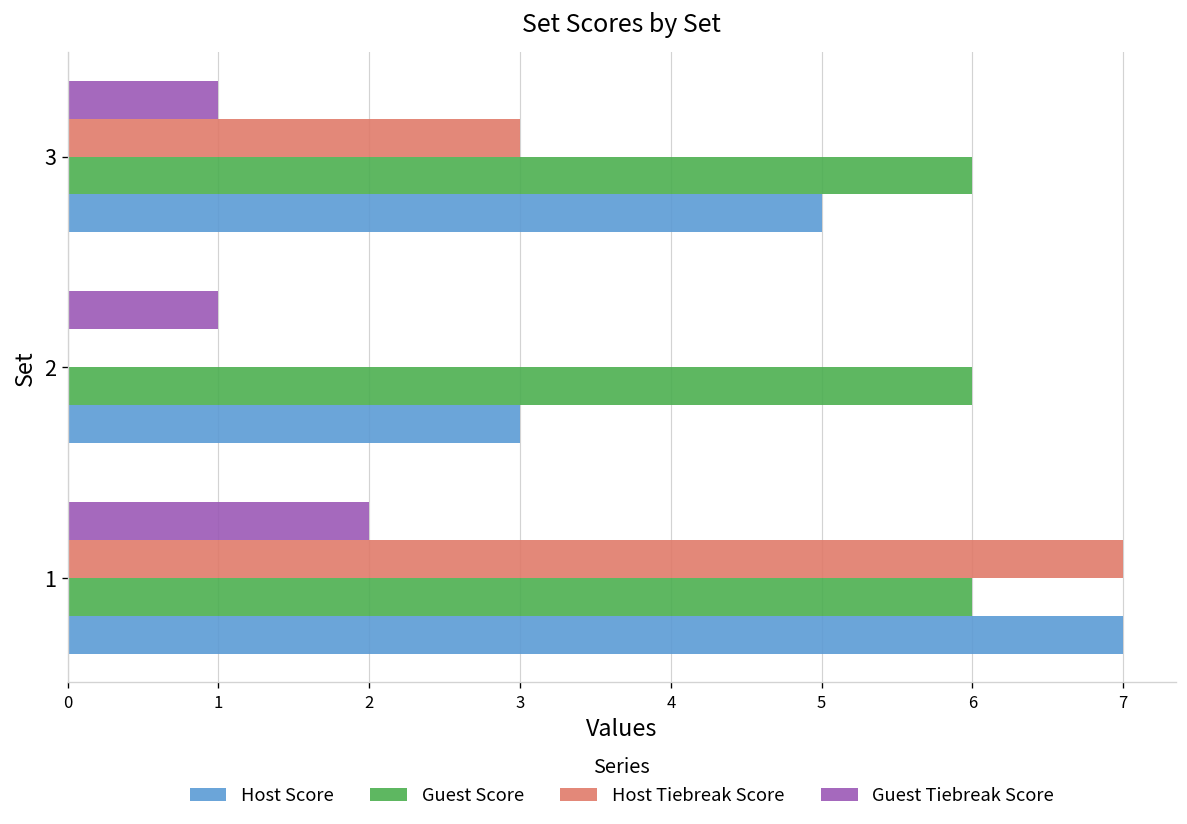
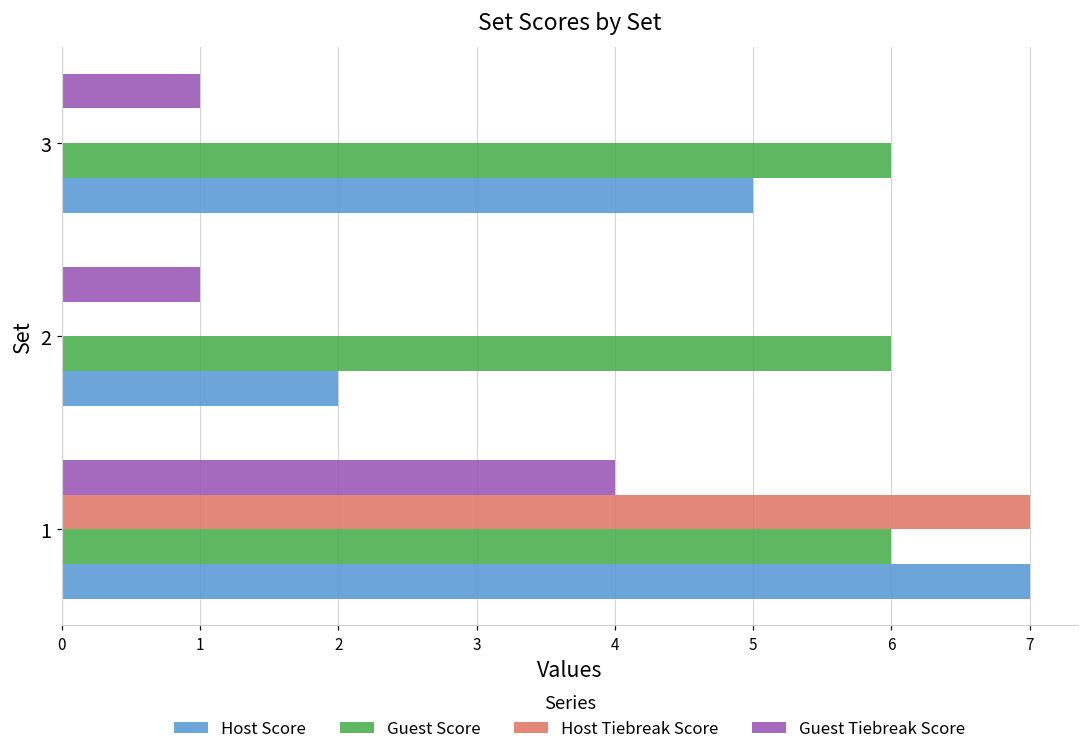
  {
    "Host Score": {
      "3": 5,
-     "2": 3,
+     "2": 2,
      "1": 7
    },
    "Guest Score": {
      "3": 6,
      "2": 6,
      "1": 6
    },
    "Host Tiebreak Score": {
-     "3": 3,
+     "3": 0,
      "2": 0,
      "1": 7
    },
    "Guest Tiebreak Score": {
      "3": 1,
      "2": 1,
-     "1": 2
+     "1": 4
    }
  }
